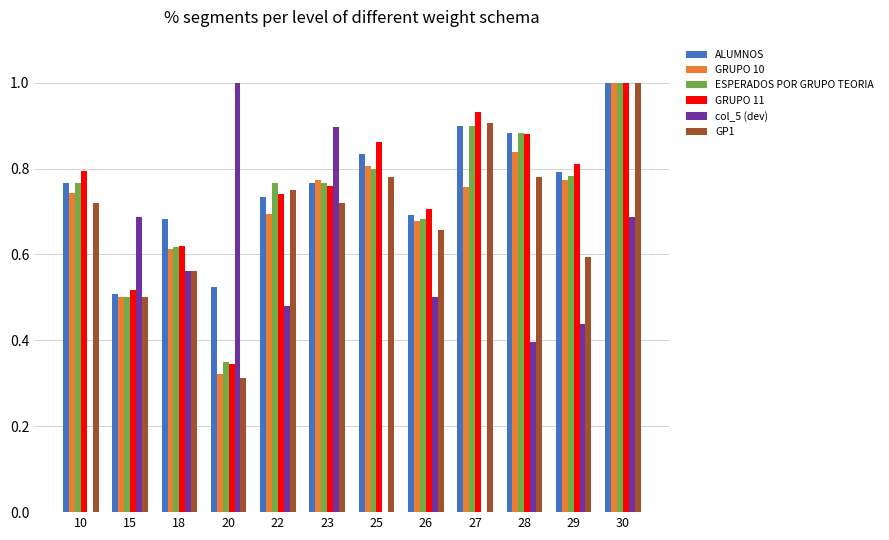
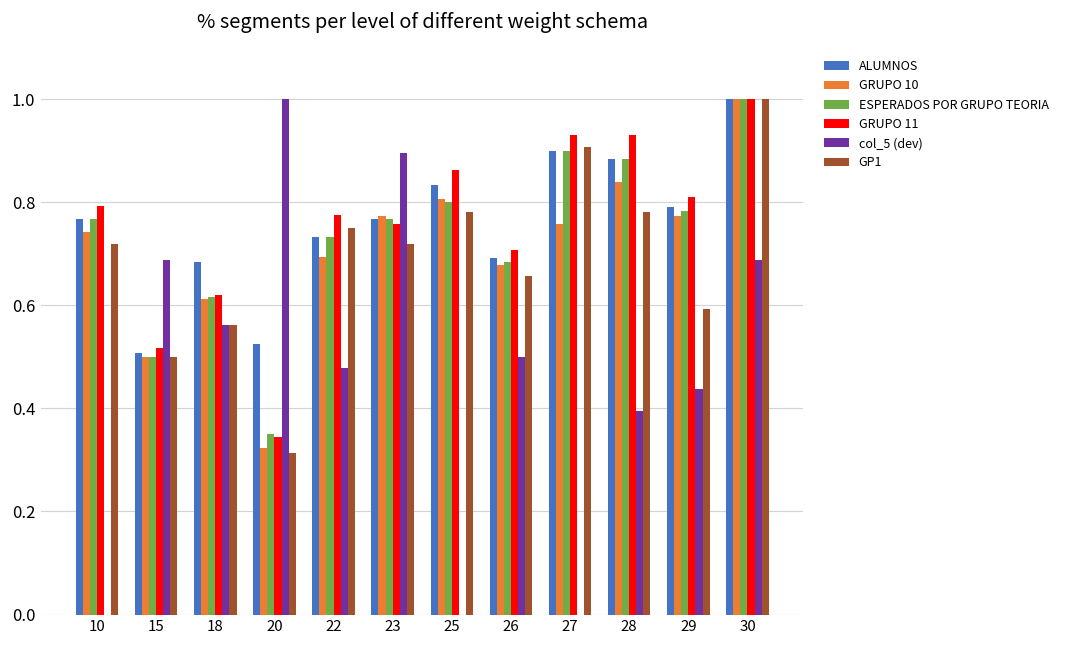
  {
    "ALUMNOS": {
      "10": 0.77,
      "15": 0.51,
      "18": 0.68,
      "20": 0.53,
      "22": 0.73,
      "23": 0.77,
      "25": 0.83,
      "26": 0.69,
      "27": 0.90,
      "28": 0.88,
      "29": 0.79,
      "30": 1.00
    },
    "GRUPO 10": {
      "10": 0.74,
      "15": 0.50,
      "18": 0.61,
      "20": 0.32,
      "22": 0.69,
      "23": 0.77,
      "25": 0.81,
      "26": 0.68,
      "27": 0.76,
      "28": 0.84,
      "29": 0.77,
      "30": 1.00
    },
    "ESPERADOS POR GRUPO TEORIA": {
      "10": 0.77,
      "15": 0.50,
      "18": 0.62,
      "20": 0.35,
-     "22": 0.77,
+     "22": 0.73,
      "23": 0.77,
      "25": 0.80,
      "26": 0.68,
      "27": 0.90,
      "28": 0.88,
      "29": 0.78,
      "30": 1.00
    },
    "GRUPO 11": {
      "10": 0.79,
      "15": 0.52,
      "18": 0.62,
      "20": 0.34,
-     "22": 0.74,
+     "22": 0.78,
      "23": 0.76,
      "25": 0.86,
      "26": 0.71,
      "27": 0.93,
-     "28": 0.88,
+     "28": 0.93,
      "29": 0.81,
      "30": 1.00
    },
    "col_5 (dev)": {
      "10": 0.00,
      "15": 0.69,
      "18": 0.56,
      "20": 1.00,
      "22": 0.48,
      "23": 0.90,
      "25": 0.00,
      "26": 0.50,
      "27": 0.00,
      "28": 0.40,
      "29": 0.44,
      "30": 0.69
    },
    "GP1": {
      "10": 0.72,
      "15": 0.50,
      "18": 0.56,
      "20": 0.31,
      "22": 0.75,
      "23": 0.72,
      "25": 0.78,
      "26": 0.66,
      "27": 0.91,
      "28": 0.78,
      "29": 0.59,
      "30": 1.00
    }
  }
